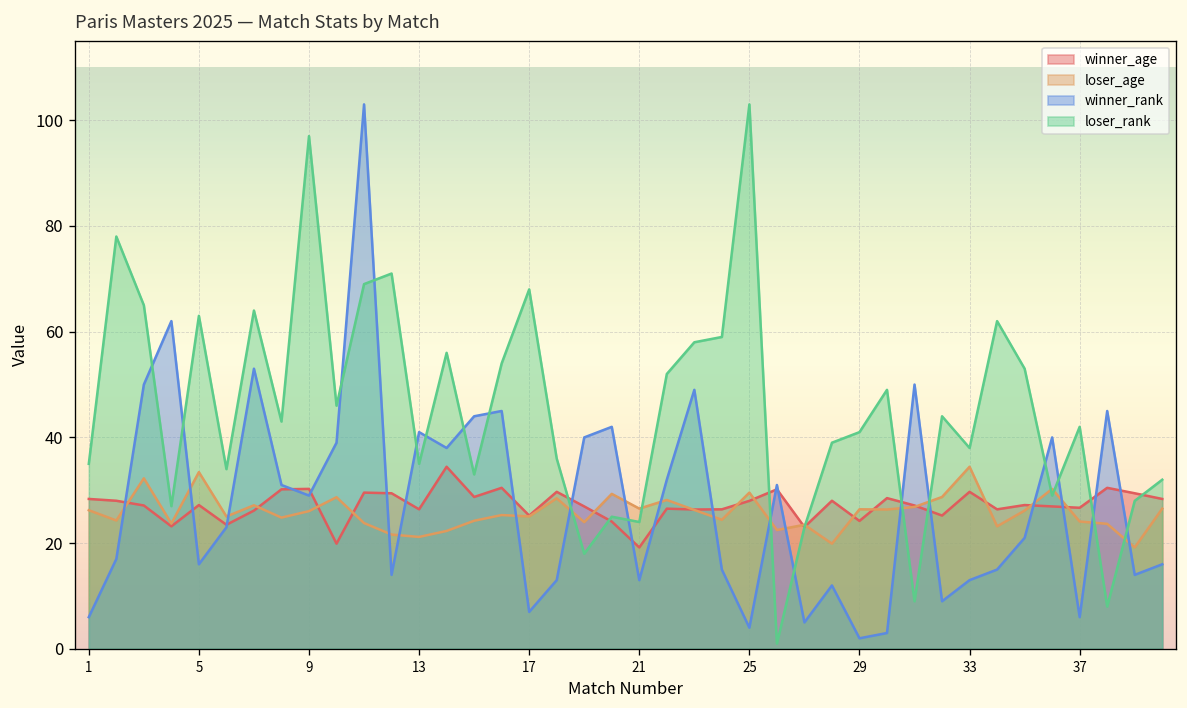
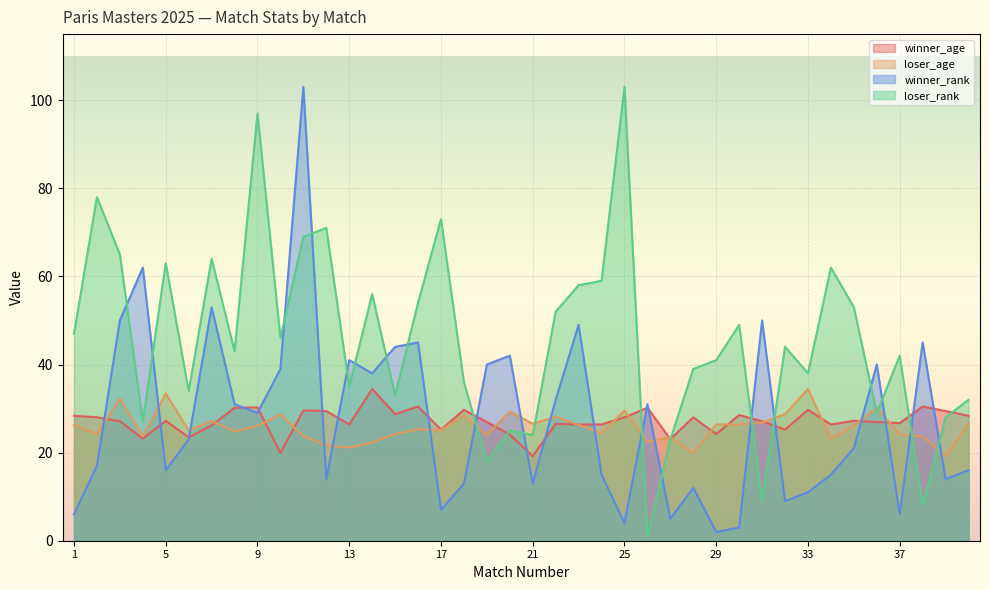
  {
    "winner_rank": {
      "1": 6,
      "5": 16,
      "9": 29,
      "13": 41,
      "17": 7,
      "21": 13,
      "25": 4,
      "29": 2,
-     "33": 13,
+     "33": 11,
      "37": 6
    },
    "loser_rank": {
-     "1": 35,
+     "1": 47,
      "5": 63,
      "9": 97,
      "13": 35,
-     "17": 68,
+     "17": 73,
      "21": 24,
      "25": 103,
      "29": 41,
      "33": 38,
      "37": 42
    }
  }
